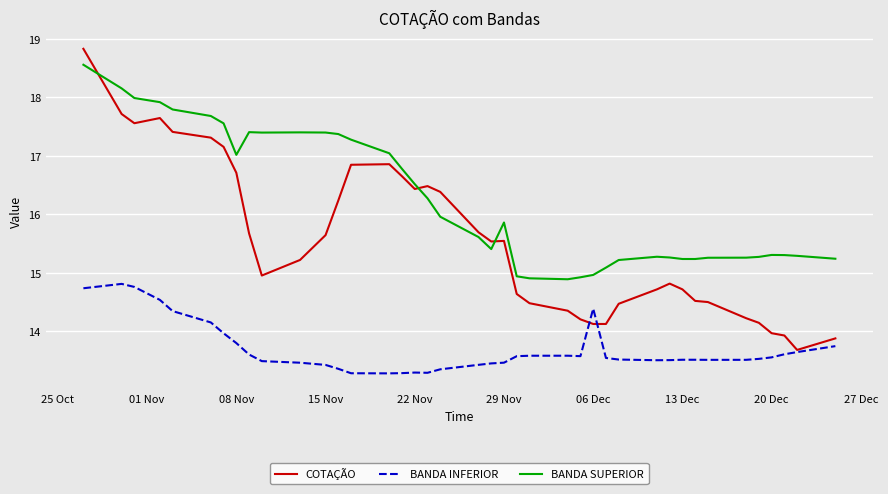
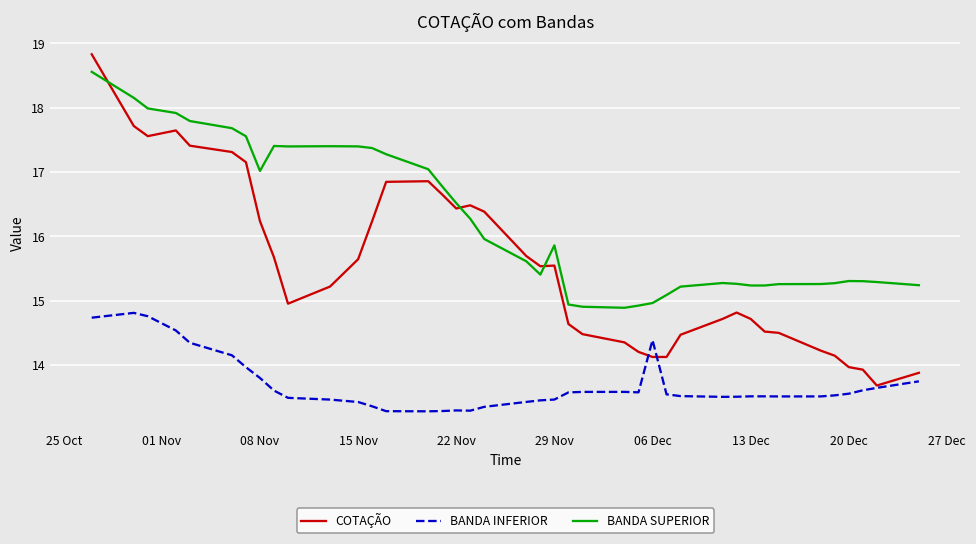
  {
    "COTAÇÃO": {
-     "08 Nov": 16.7,
+     "08 Nov": 16.2,
      "15 Nov": 15.6,
      "22 Nov": 16.4,
      "29 Nov": 15.5,
      "06 Dec": 14.1,
      "13 Dec": 14.7,
      "20 Dec": 14.0
    },
    "BANDA INFERIOR": {
      "08 Nov": 13.8,
      "15 Nov": 13.4,
      "22 Nov": 13.3,
      "29 Nov": 13.5,
      "06 Dec": 14.4,
      "13 Dec": 13.5,
      "20 Dec": 13.6
    },
    "BANDA SUPERIOR": {
      "08 Nov": 17.0,
      "15 Nov": 17.4,
      "22 Nov": 16.5,
      "29 Nov": 15.9,
      "06 Dec": 15.0,
      "13 Dec": 15.2,
      "20 Dec": 15.3
    }
  }
